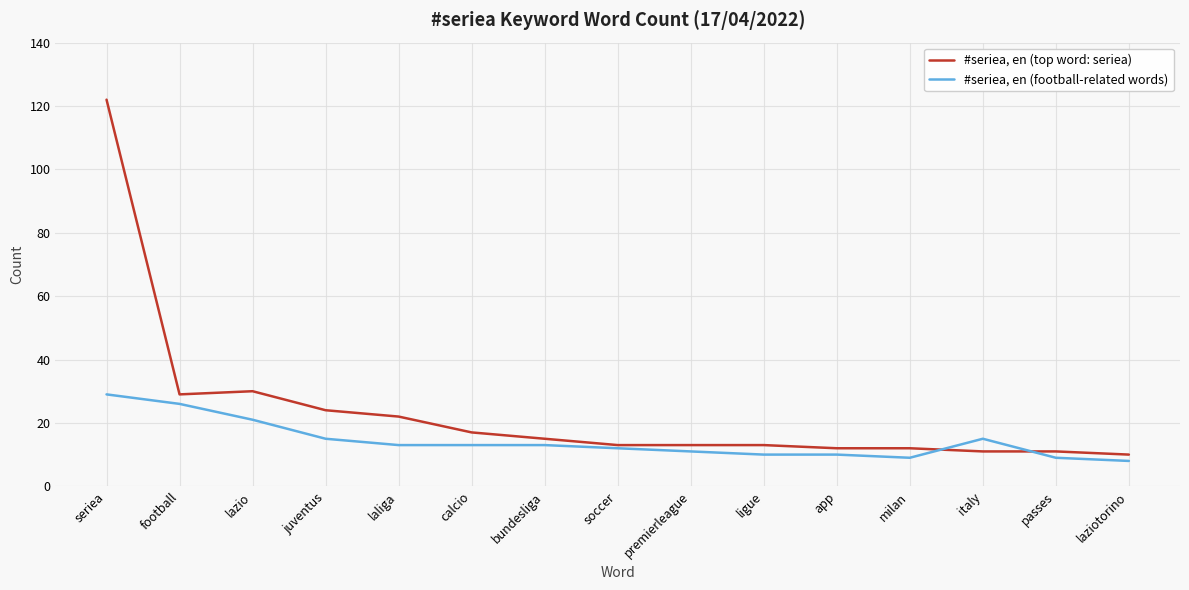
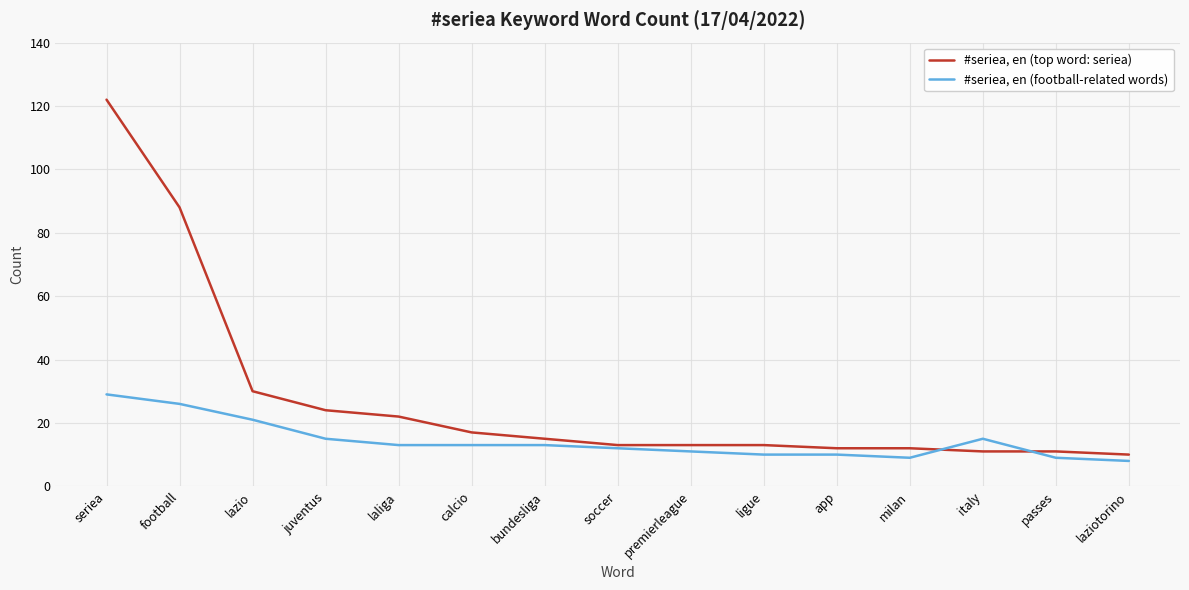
  {
    "#seriea, en (top word: seriea)": {
      "seriea": 122,
-     "football": 29,
+     "football": 88,
      "lazio": 30,
      "juventus": 24,
      "laliga": 22,
      "calcio": 17,
      "bundesliga": 15,
      "soccer": 13,
      "premierleague": 13,
      "ligue": 13,
      "app": 12,
      "milan": 12,
      "italy": 11,
      "passes": 11,
      "laziotorino": 10
    },
    "#seriea, en (football-related words)": {
      "seriea": 29,
      "football": 26,
      "lazio": 21,
      "juventus": 15,
      "laliga": 13,
      "calcio": 13,
      "bundesliga": 13,
      "soccer": 12,
      "premierleague": 11,
      "ligue": 10,
      "app": 10,
      "milan": 9,
      "italy": 15,
      "passes": 9,
      "laziotorino": 8
    }
  }
